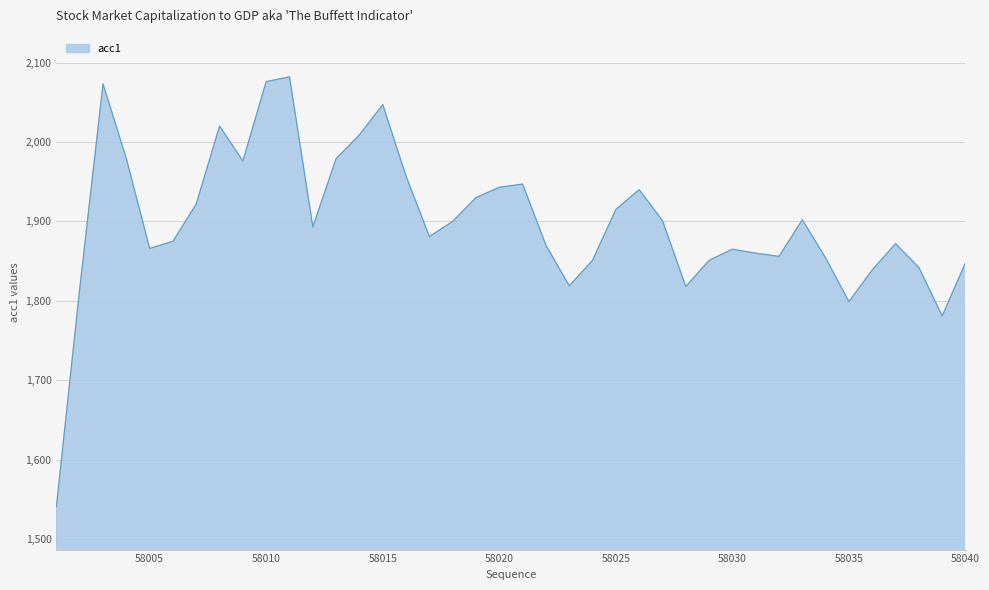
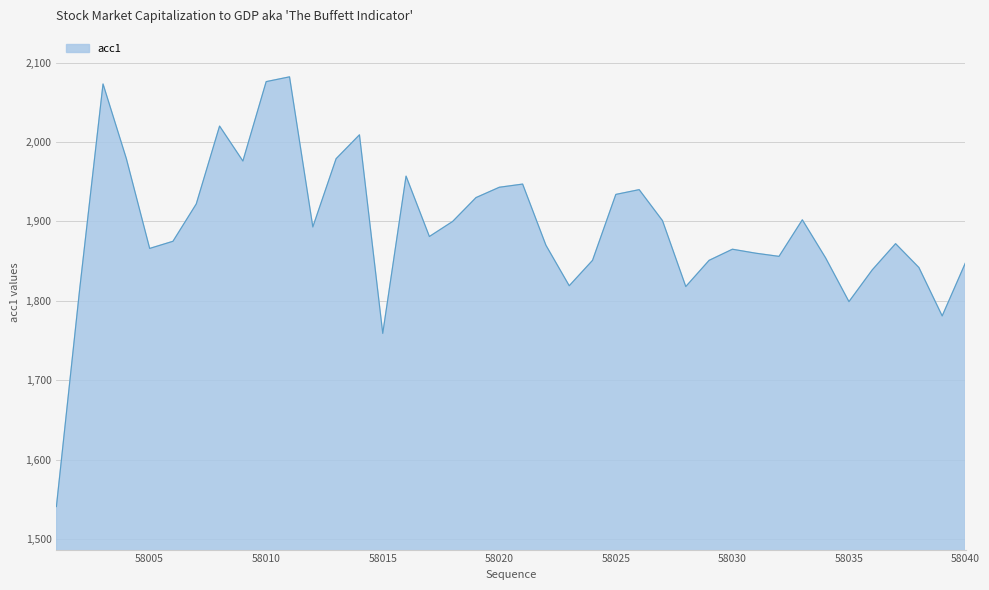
  {
    "58005": "1,870",
    "58010": "2,080",
-   "58015": "2,050",
+   "58015": "1,760",
    "58020": "1,940",
-   "58025": "1,920",
+   "58025": "1,930",
    "58030": "1,870",
    "58035": "1,800",
    "58040": "1,850"
  }
